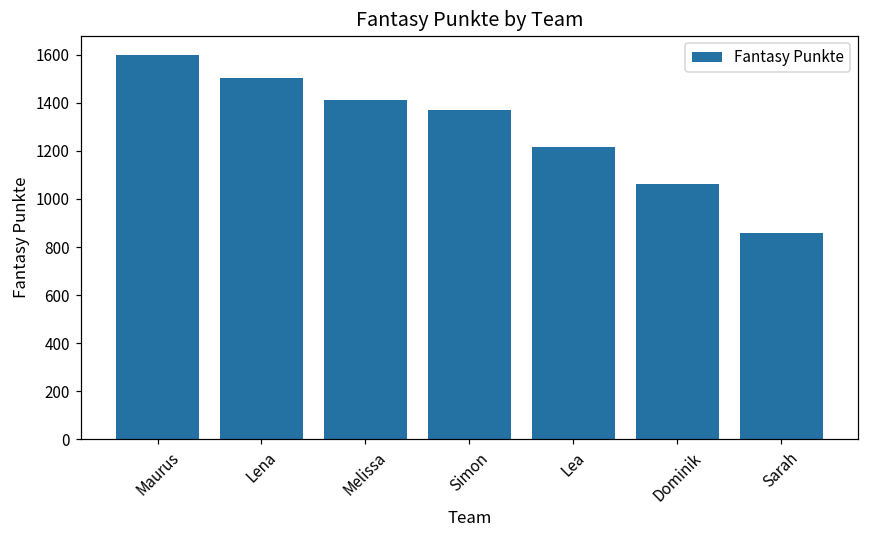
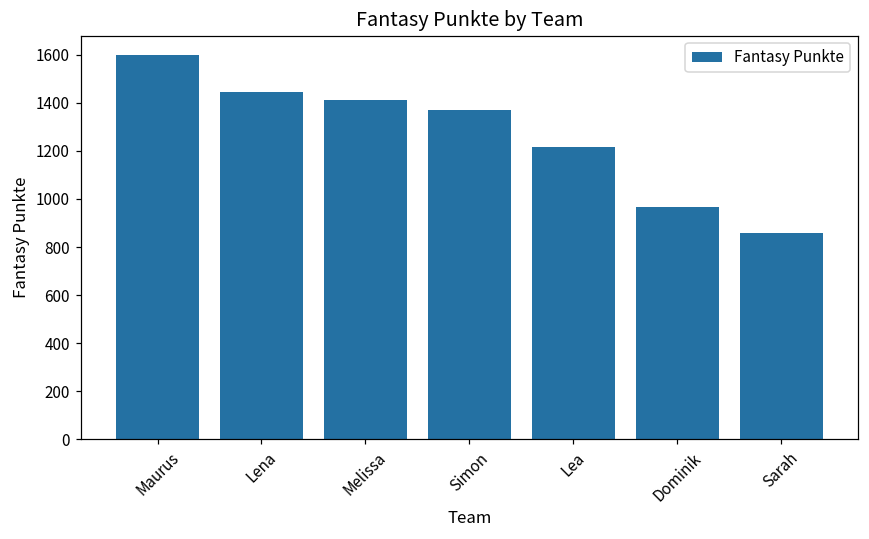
  {
    "Maurus": 1600,
-   "Lena": 1500,
+   "Lena": 1440,
    "Melissa": 1410,
    "Simon": 1370,
    "Lea": 1220,
-   "Dominik": 1060,
+   "Dominik": 970,
    "Sarah": 860
  }
